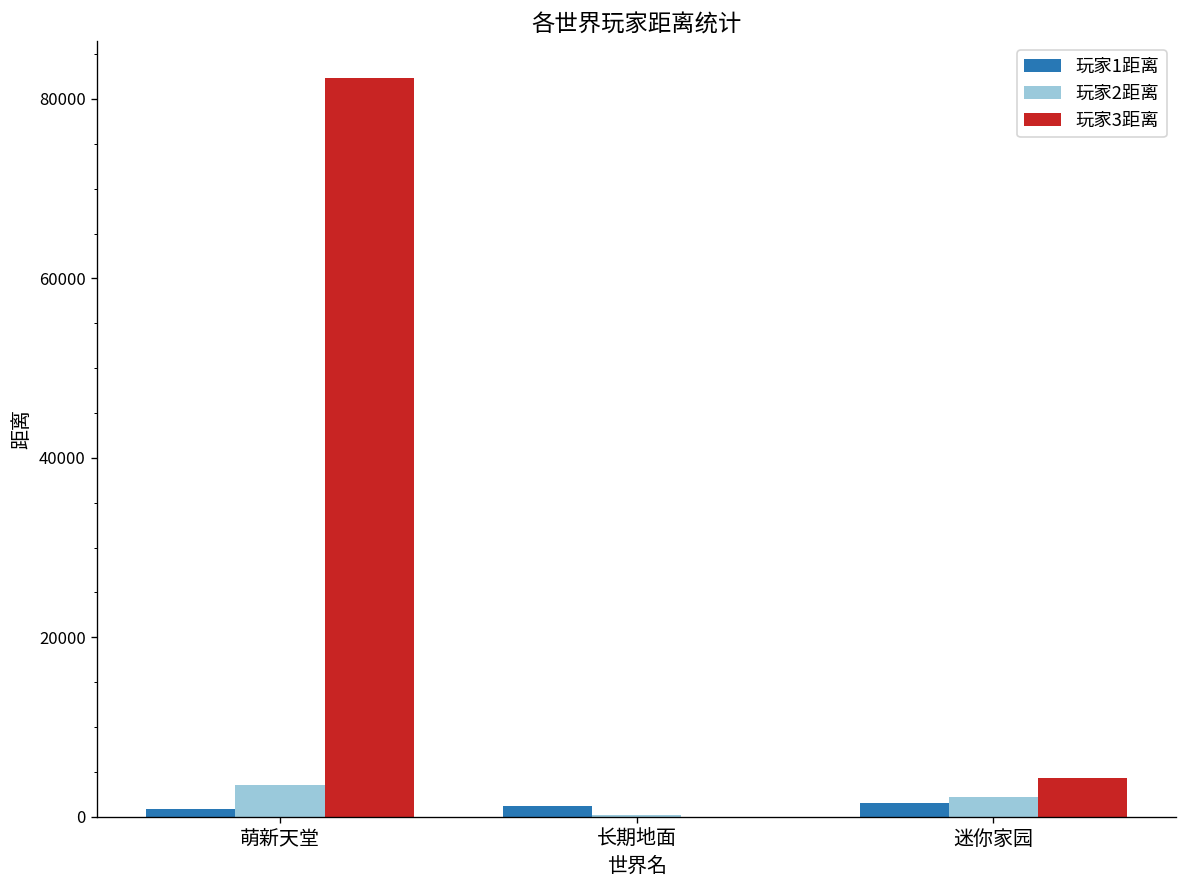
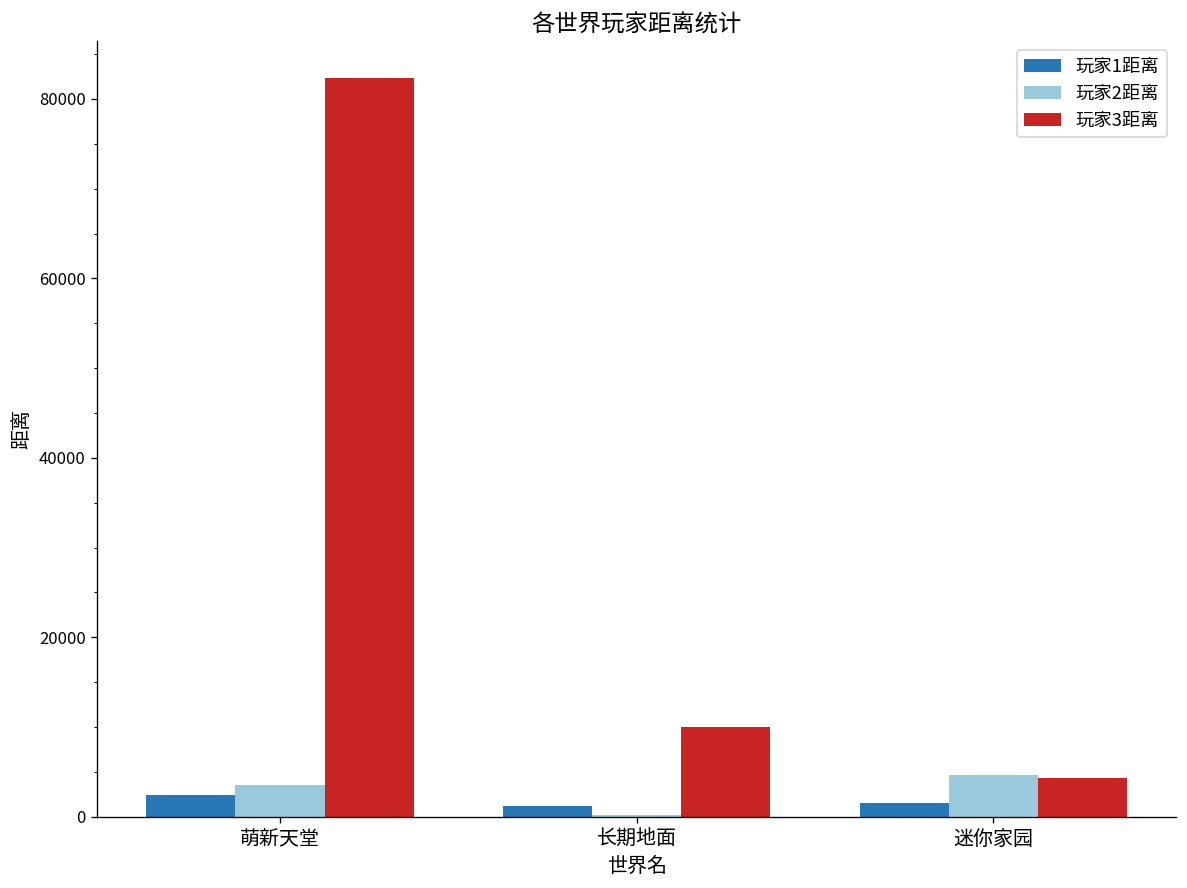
  {
    "玩家1距离": {
-     "萌新天堂": 1000,
+     "萌新天堂": 2000,
      "长期地面": 1000,
      "迷你家园": 2000
    },
    "玩家2距离": {
      "萌新天堂": 4000,
-     "迷你家园": 2000
+     "迷你家园": 5000
    },
    "玩家3距离": {
      "萌新天堂": 82000,
-     "长期地面": 0,
+     "长期地面": 10000,
      "迷你家园": 4000
    }
  }
